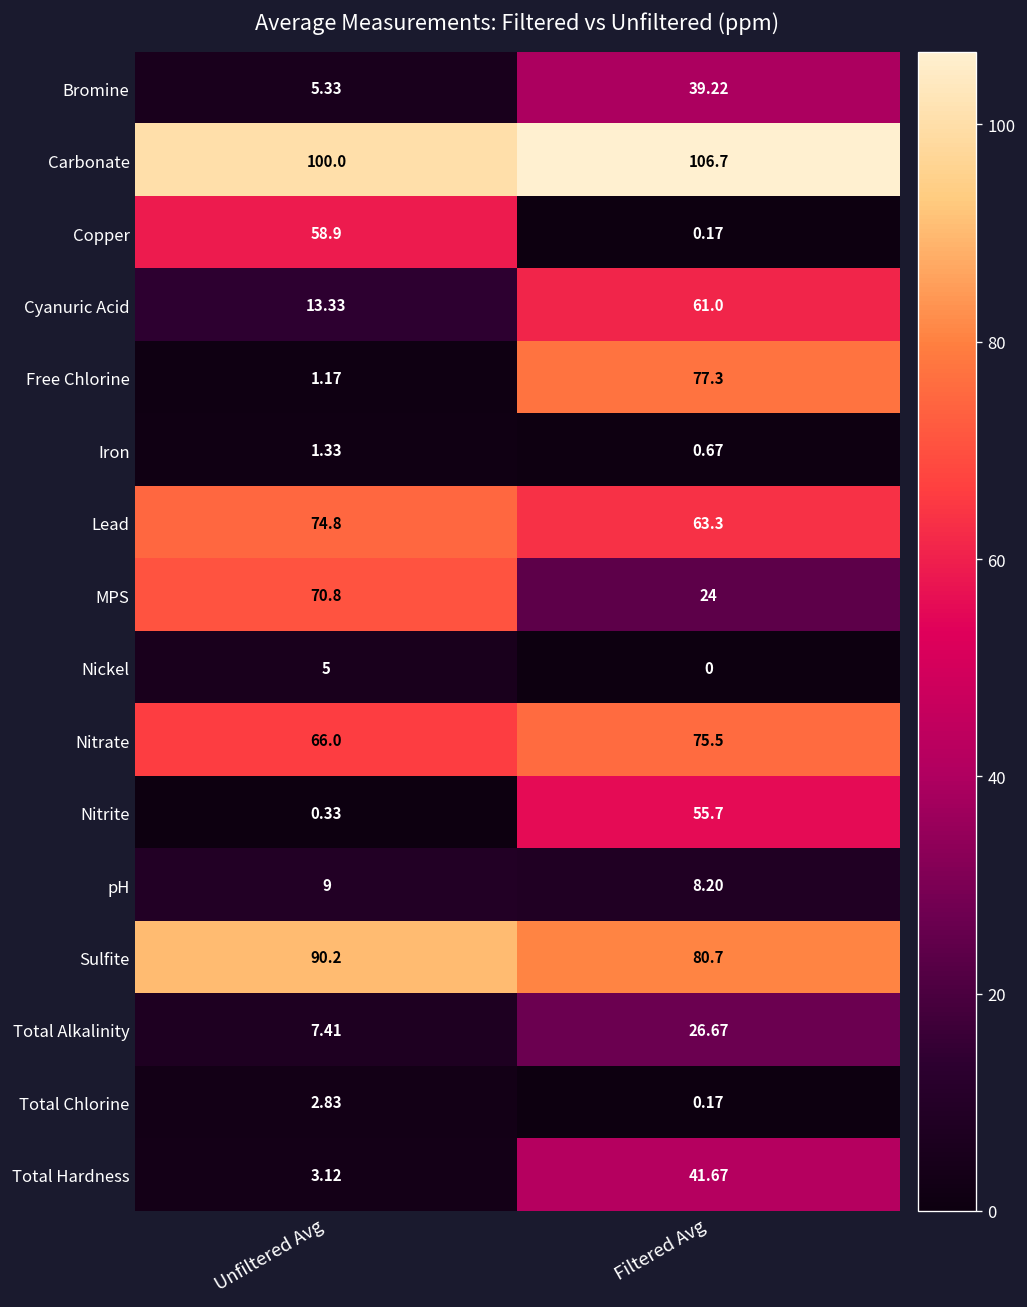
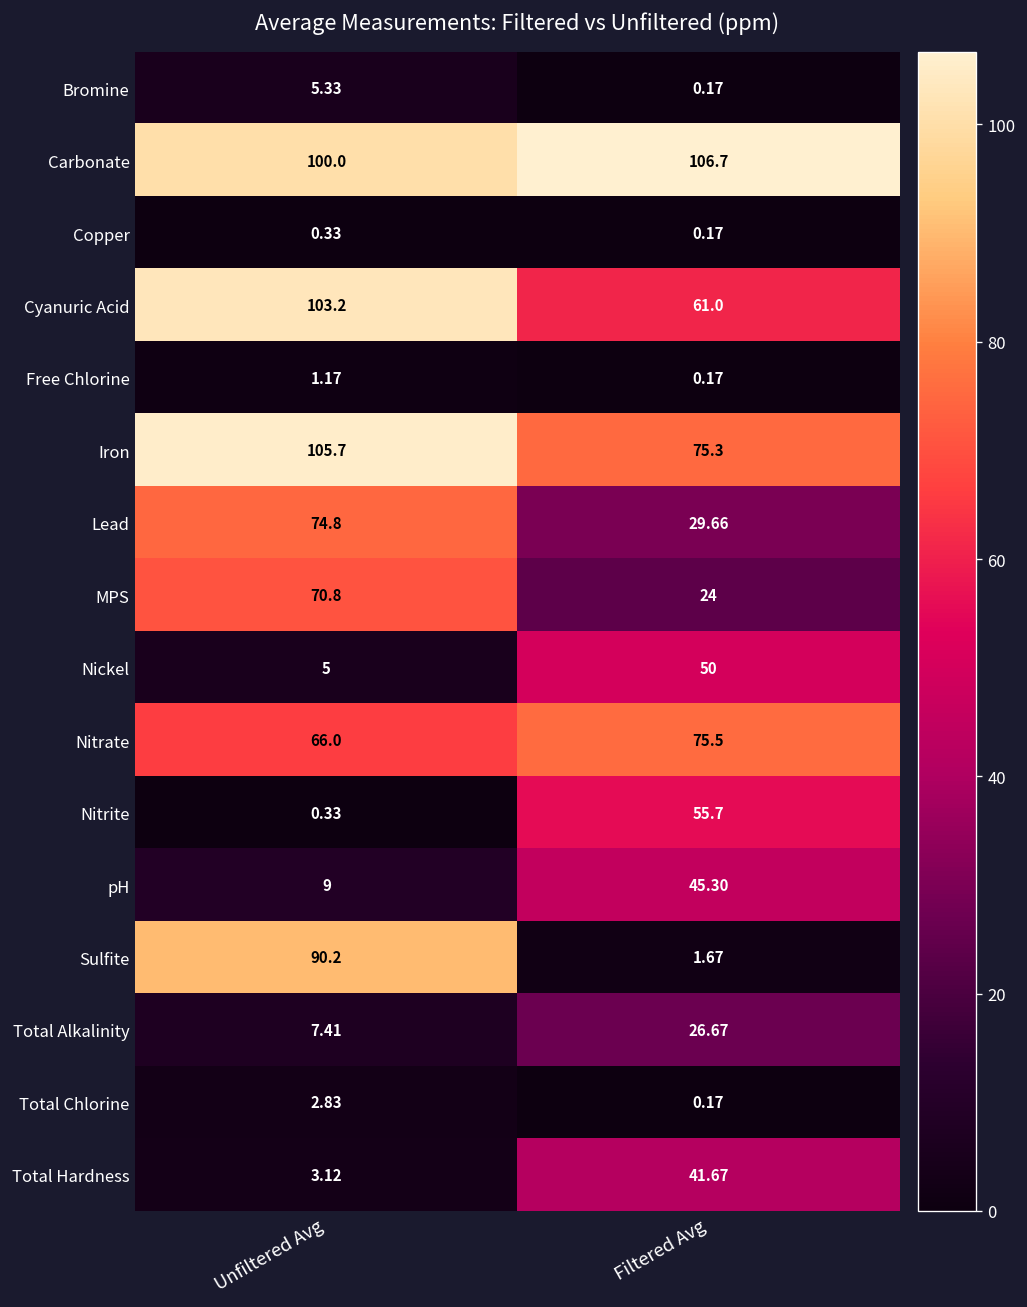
  {
    "Bromine": {
      "Unfiltered Avg": 5.33,
-     "Filtered Avg": 39.22
+     "Filtered Avg": 0.17
    },
    "Carbonate": {
      "Unfiltered Avg": 100.0,
      "Filtered Avg": 106.7
    },
    "Copper": {
-     "Unfiltered Avg": 58.9,
+     "Unfiltered Avg": 0.33,
      "Filtered Avg": 0.17
    },
    "Cyanuric Acid": {
-     "Unfiltered Avg": 13.33,
+     "Unfiltered Avg": 103.2,
      "Filtered Avg": 61.0
    },
    "Free Chlorine": {
      "Unfiltered Avg": 1.17,
-     "Filtered Avg": 77.3
+     "Filtered Avg": 0.17
    },
    "Iron": {
-     "Unfiltered Avg": 1.33,
-     "Filtered Avg": 0.67
+     "Unfiltered Avg": 105.7,
+     "Filtered Avg": 75.3
    },
    "Lead": {
      "Unfiltered Avg": 74.8,
-     "Filtered Avg": 63.3
+     "Filtered Avg": 29.66
    },
    "MPS": {
      "Unfiltered Avg": 70.8,
      "Filtered Avg": 24
    },
    "Nickel": {
      "Unfiltered Avg": 5,
-     "Filtered Avg": 0
+     "Filtered Avg": 50
    },
    "Nitrate": {
      "Unfiltered Avg": 66.0,
      "Filtered Avg": 75.5
    },
    "Nitrite": {
      "Unfiltered Avg": 0.33,
      "Filtered Avg": 55.7
    },
    "pH": {
      "Unfiltered Avg": 9,
-     "Filtered Avg": 8.20
+     "Filtered Avg": 45.30
    },
    "Sulfite": {
      "Unfiltered Avg": 90.2,
-     "Filtered Avg": 80.7
+     "Filtered Avg": 1.67
    },
    "Total Alkalinity": {
      "Unfiltered Avg": 7.41,
      "Filtered Avg": 26.67
    },
    "Total Chlorine": {
      "Unfiltered Avg": 2.83,
      "Filtered Avg": 0.17
    },
    "Total Hardness": {
      "Unfiltered Avg": 3.12,
      "Filtered Avg": 41.67
    }
  }
